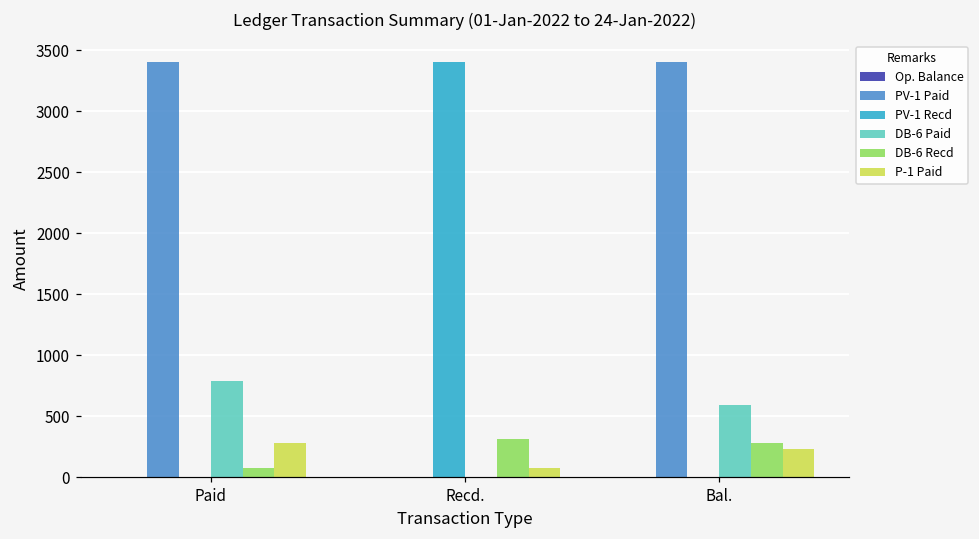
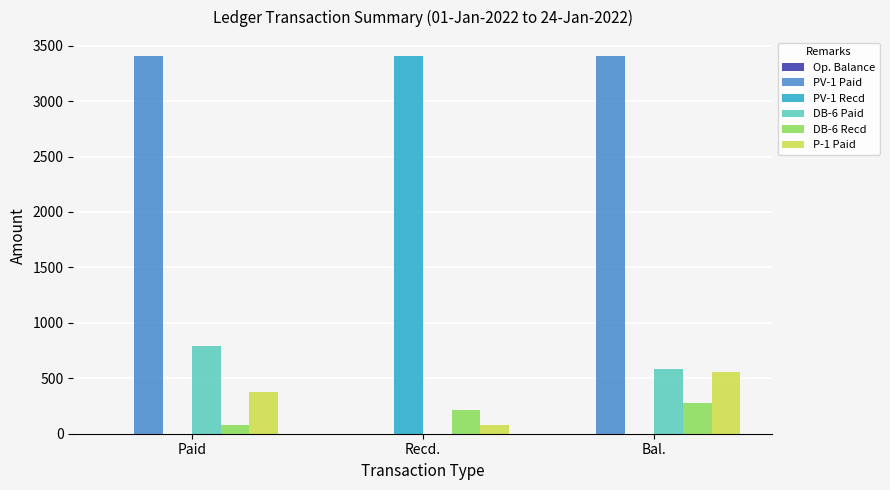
  {
    "Op. Balance": {
      "Paid": 0,
      "Recd.": 0,
      "Bal.": 0
    },
    "DB-6 Paid": {
      "Paid": 790,
      "Recd.": 0,
      "Bal.": 590
    },
    "DB-6 Recd": {
      "Paid": 80,
-     "Recd.": 310,
+     "Recd.": 210,
      "Bal.": 280
    },
    "P-1 Paid": {
-     "Paid": 280,
+     "Paid": 380,
      "Recd.": 80,
-     "Bal.": 230
+     "Bal.": 560
    }
  }
